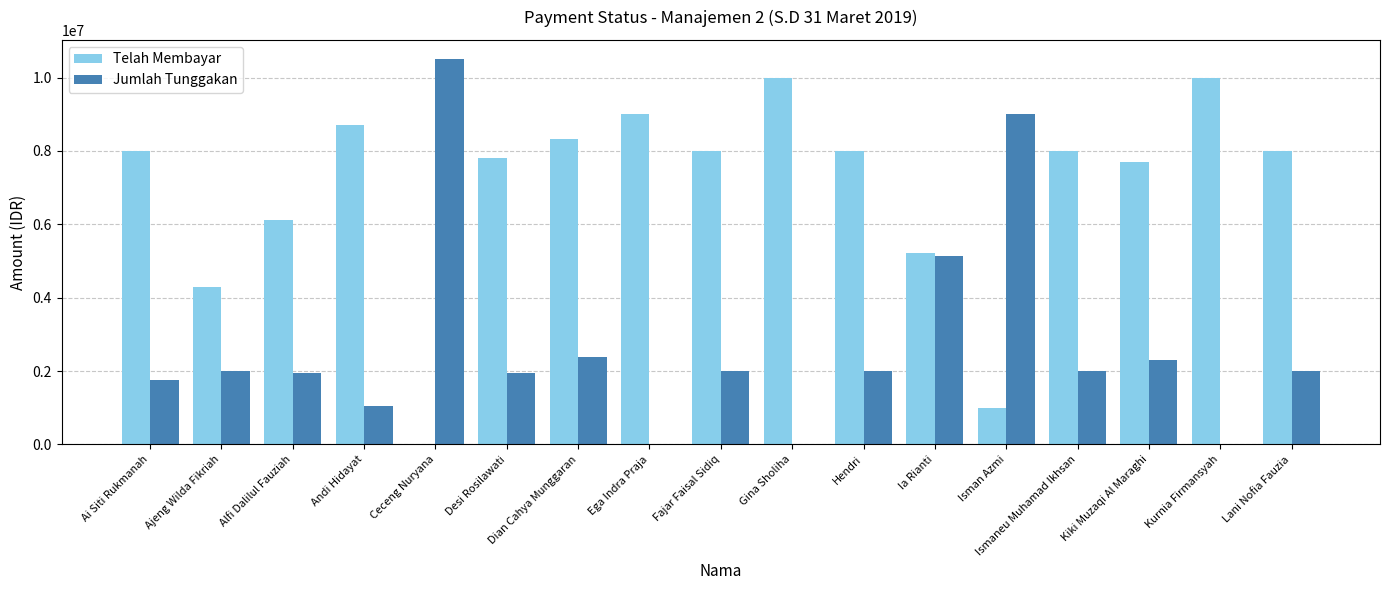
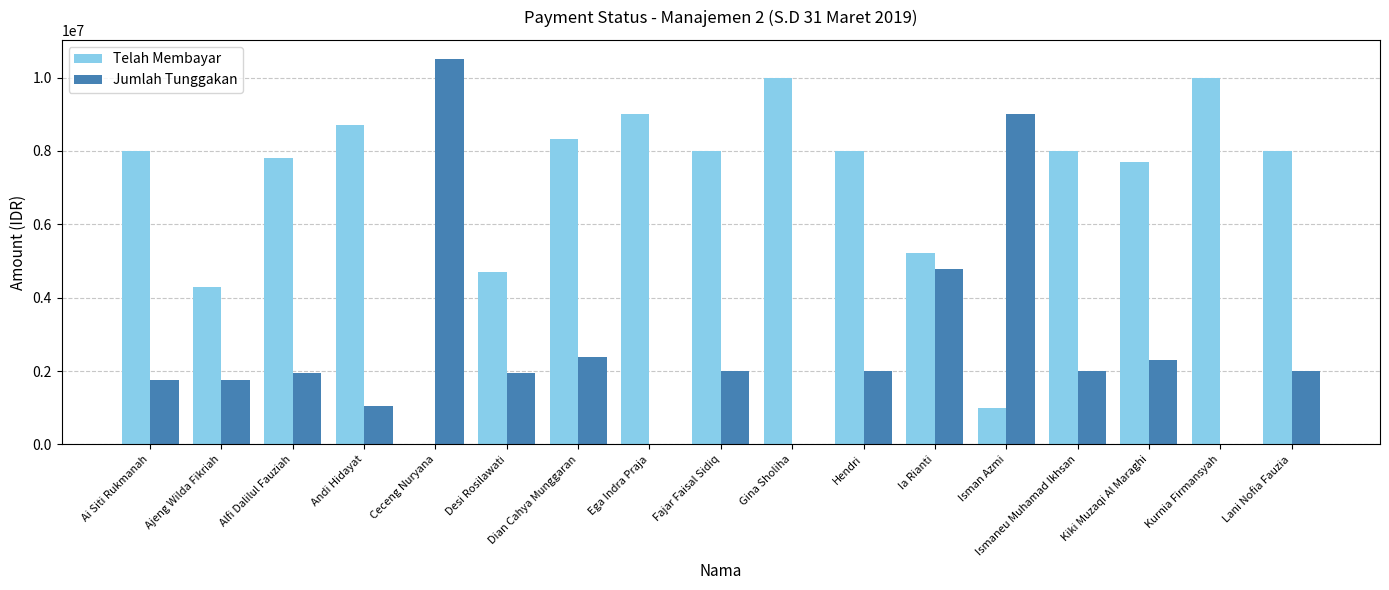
  {
    "Telah Membayar": {
      "Ai Siti Rukmanah": 8000000,
      "Ajeng Wilda Fikriah": 4300000,
-     "Alfi Dalilul Fauziah": 6100000,
+     "Alfi Dalilul Fauziah": 7800000,
      "Andi Hidayat": 8700000,
      "Ceceng Nuryana": 0,
-     "Desi Rosilawati": 7800000,
+     "Desi Rosilawati": 4700000,
      "Dian Cahya Munggaran": 8300000,
      "Ega Indra Praja": 9000000,
      "Fajar Faisal Sidiq": 8000000,
      "Gina Sholiha": 10000000,
      "Hendri": 8000000,
      "Ia Rianti": 5200000,
      "Isman Azmi": 1000000,
      "Ismaneu Muhamad Ikhsan": 8000000,
      "Kiki Muzaqi Al Maraghi": 7700000,
      "Kurnia Firmansyah": 10000000,
      "Lani Nofia Fauzia": 8000000
    },
    "Jumlah Tunggakan": {
      "Ai Siti Rukmanah": 1800000,
-     "Ajeng Wilda Fikriah": 2000000,
+     "Ajeng Wilda Fikriah": 1800000,
      "Alfi Dalilul Fauziah": 2000000,
      "Andi Hidayat": 1100000,
      "Ceceng Nuryana": 10500000,
      "Desi Rosilawati": 2000000,
      "Dian Cahya Munggaran": 2400000,
      "Ega Indra Praja": 0,
      "Fajar Faisal Sidiq": 2000000,
      "Gina Sholiha": 0,
      "Hendri": 2000000,
-     "Ia Rianti": 5100000,
+     "Ia Rianti": 4800000,
      "Isman Azmi": 9000000,
      "Ismaneu Muhamad Ikhsan": 2000000,
      "Kiki Muzaqi Al Maraghi": 2300000,
      "Kurnia Firmansyah": 0,
      "Lani Nofia Fauzia": 2000000
    }
  }
